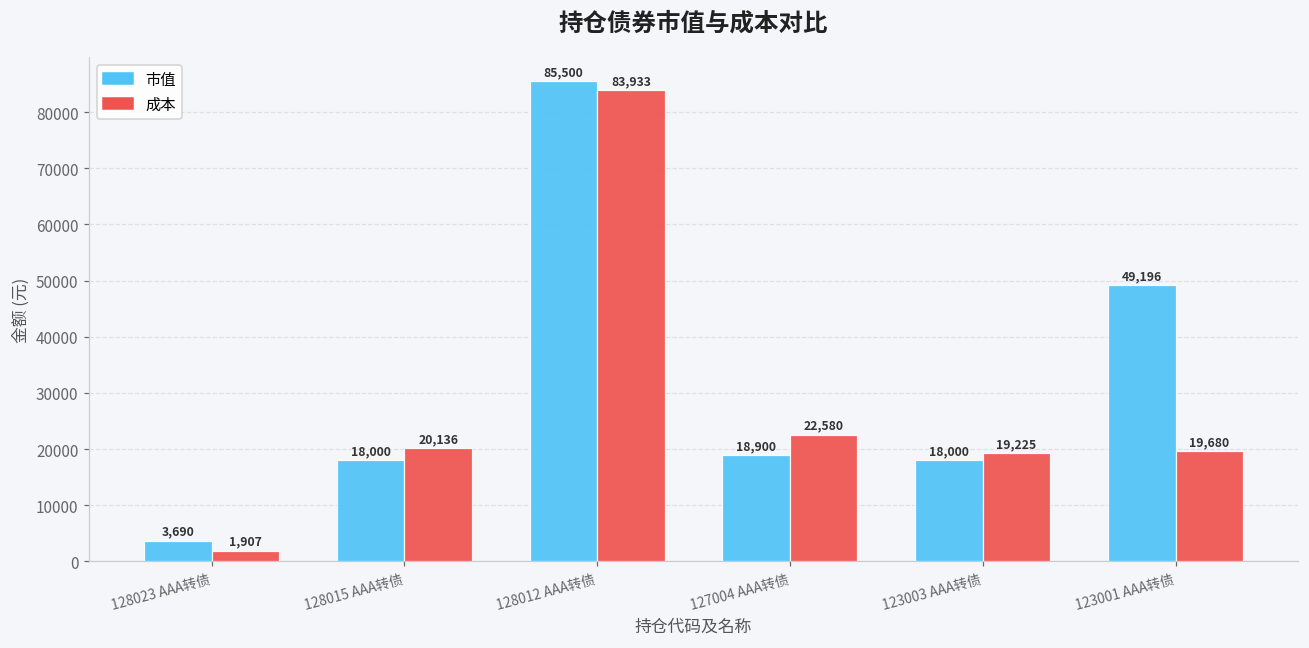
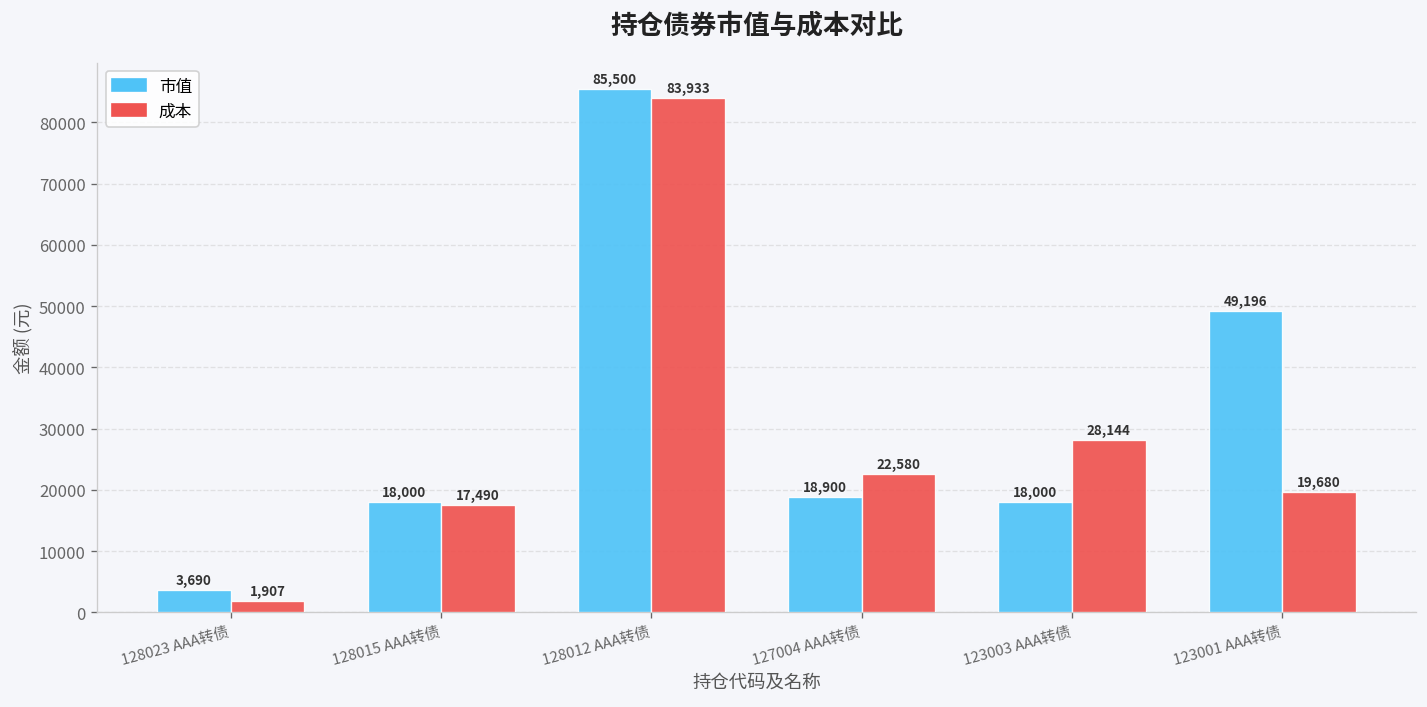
  {
    "市值": {
      "128023 AAA转债": "3,690",
      "128015 AAA转债": "18,000",
      "128012 AAA转债": "85,500",
      "127004 AAA转债": "18,900",
      "123003 AAA转债": "18,000",
      "123001 AAA转债": "49,196"
    },
    "成本": {
      "128023 AAA转债": "1,907",
-     "128015 AAA转债": "20,136",
+     "128015 AAA转债": "17,490",
      "127004 AAA转债": "22,580",
-     "123003 AAA转债": "19,225",
+     "123003 AAA转债": "28,144",
      "123001 AAA转债": "19,680"
    }
  }
